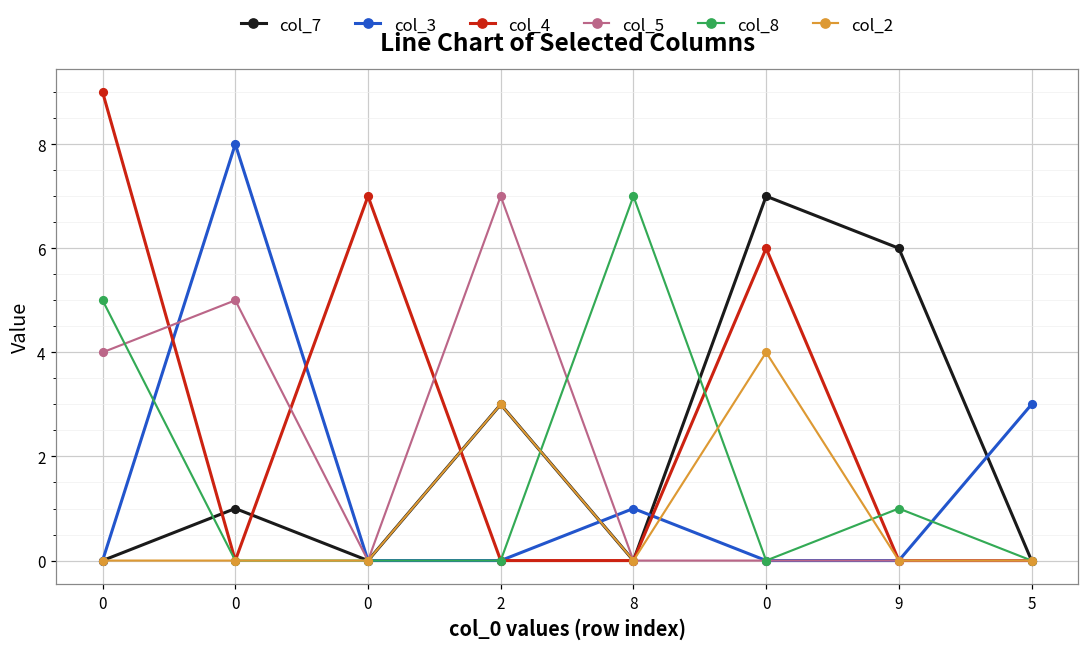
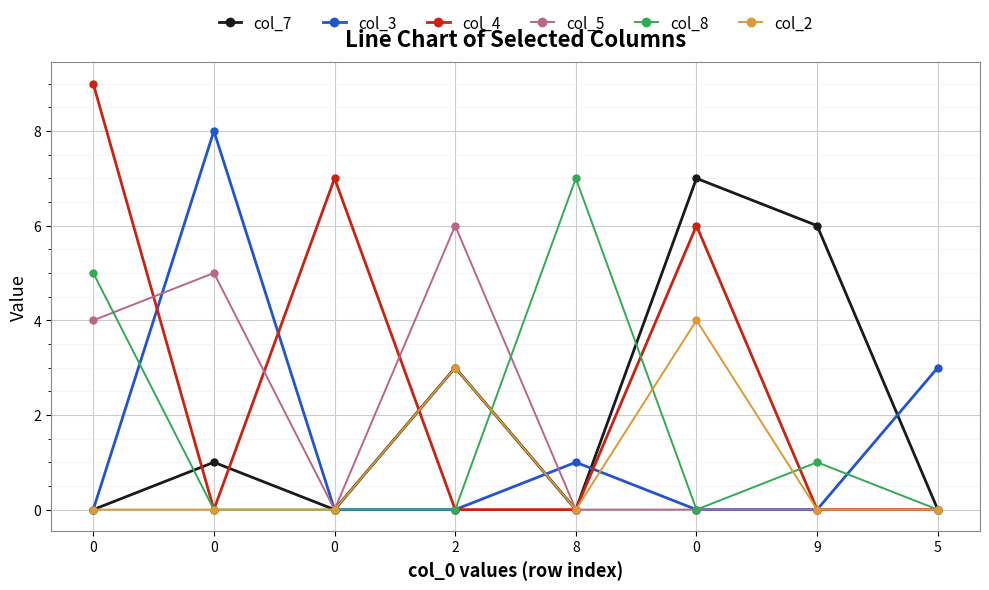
  {
    "col_7": {
      "9": 6
    },
    "col_3": {
      "8": 1,
      "5": 3
    },
    "col_5": {
-     "2": 7
+     "2": 6
    },
    "col_8": {
      "8": 7,
      "9": 1
    }
  }
